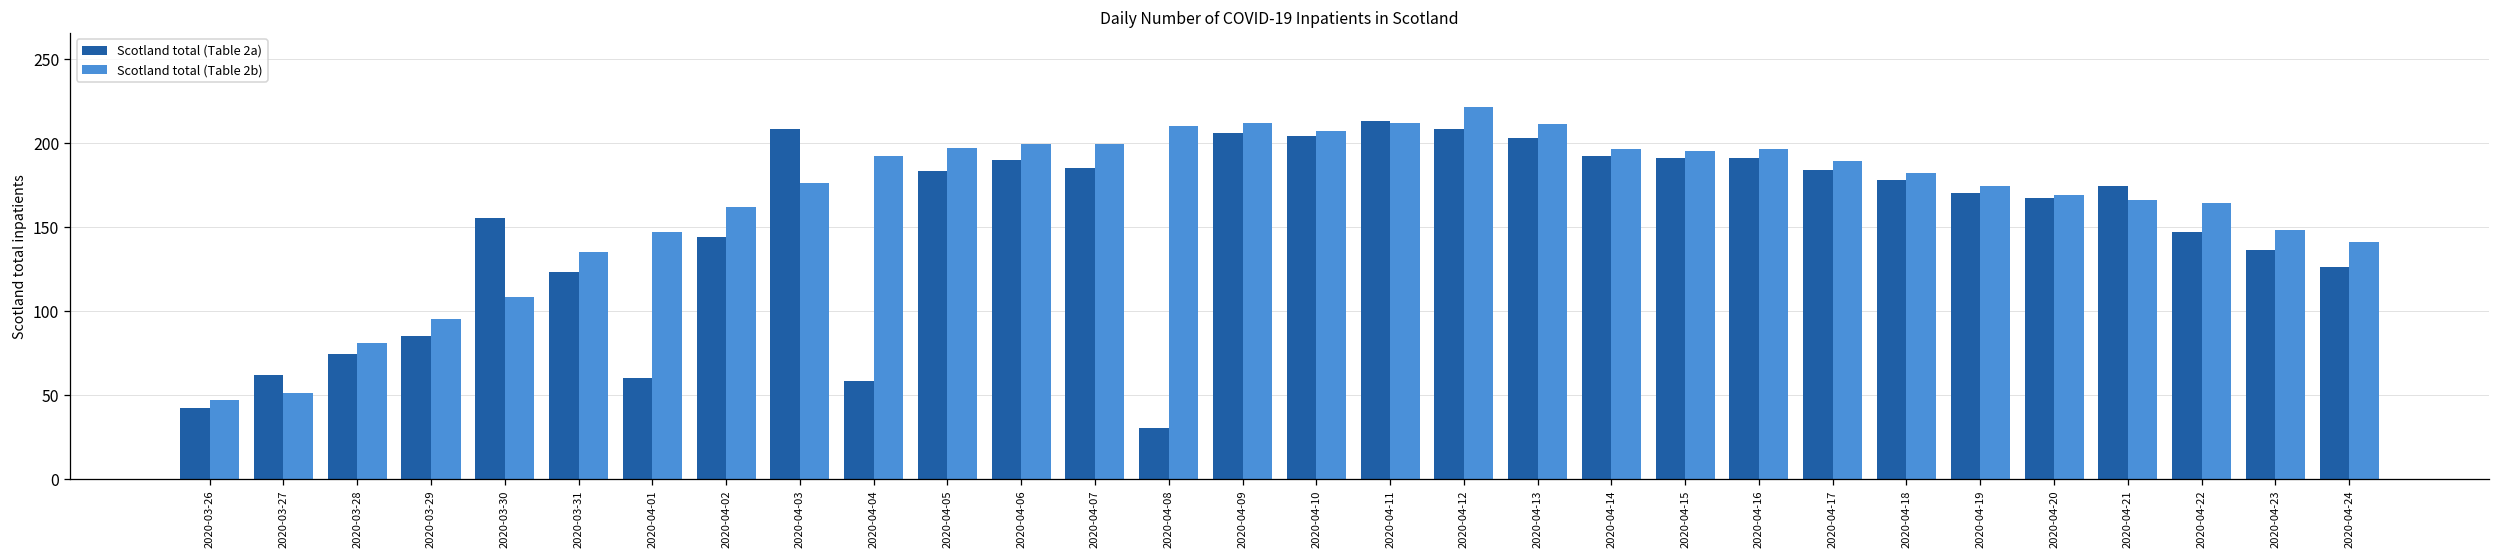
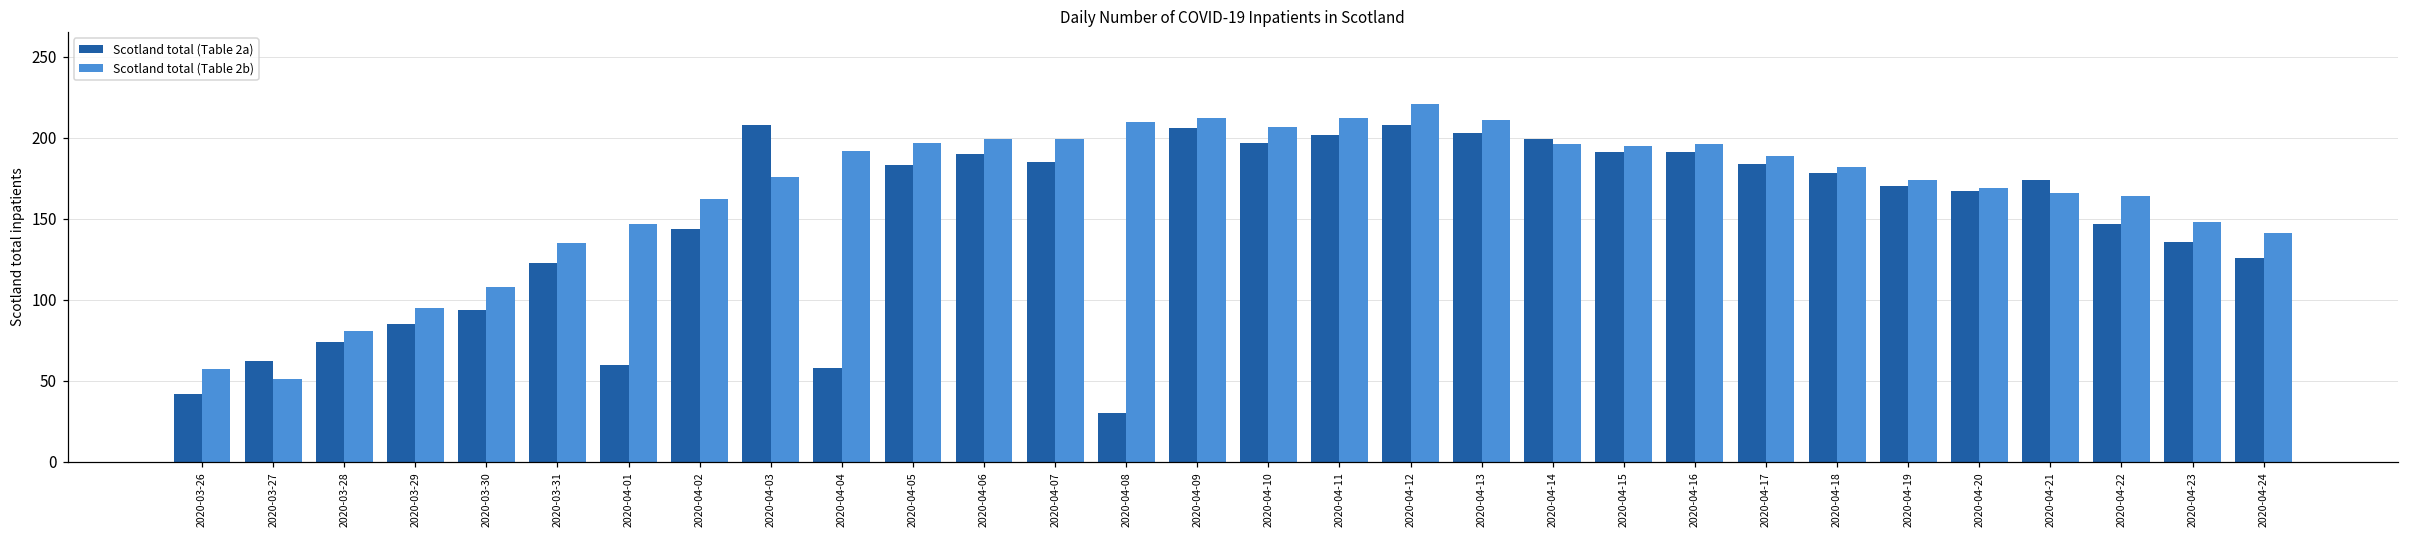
  {
    "Scotland total (Table 2a)": {
      "2020-03-26": 42,
      "2020-03-27": 62,
      "2020-03-28": 74,
      "2020-03-29": 85,
-     "2020-03-30": 155,
+     "2020-03-30": 94,
      "2020-03-31": 123,
      "2020-04-01": 60,
      "2020-04-02": 144,
      "2020-04-03": 208,
      "2020-04-04": 58,
      "2020-04-05": 183,
      "2020-04-06": 190,
      "2020-04-07": 185,
      "2020-04-08": 30,
      "2020-04-09": 206,
-     "2020-04-10": 204,
-     "2020-04-11": 213,
+     "2020-04-10": 197,
+     "2020-04-11": 202,
      "2020-04-12": 208,
      "2020-04-13": 203,
-     "2020-04-14": 192,
+     "2020-04-14": 199,
      "2020-04-15": 191,
      "2020-04-16": 191,
      "2020-04-17": 184,
      "2020-04-18": 178,
      "2020-04-19": 170,
      "2020-04-20": 167,
      "2020-04-21": 174,
      "2020-04-22": 147,
      "2020-04-23": 136,
      "2020-04-24": 126
    },
    "Scotland total (Table 2b)": {
-     "2020-03-26": 47,
+     "2020-03-26": 57,
      "2020-03-27": 51,
      "2020-03-28": 81,
      "2020-03-29": 95,
      "2020-03-30": 108,
      "2020-03-31": 135,
      "2020-04-01": 147,
      "2020-04-02": 162,
      "2020-04-03": 176,
      "2020-04-04": 192,
      "2020-04-05": 197,
      "2020-04-06": 199,
      "2020-04-07": 199,
      "2020-04-08": 210,
      "2020-04-09": 212,
      "2020-04-10": 207,
      "2020-04-11": 212,
      "2020-04-12": 221,
      "2020-04-13": 211,
      "2020-04-14": 196,
      "2020-04-15": 195,
      "2020-04-16": 196,
      "2020-04-17": 189,
      "2020-04-18": 182,
      "2020-04-19": 174,
      "2020-04-20": 169,
      "2020-04-21": 166,
      "2020-04-22": 164,
      "2020-04-23": 148,
      "2020-04-24": 141
    }
  }
